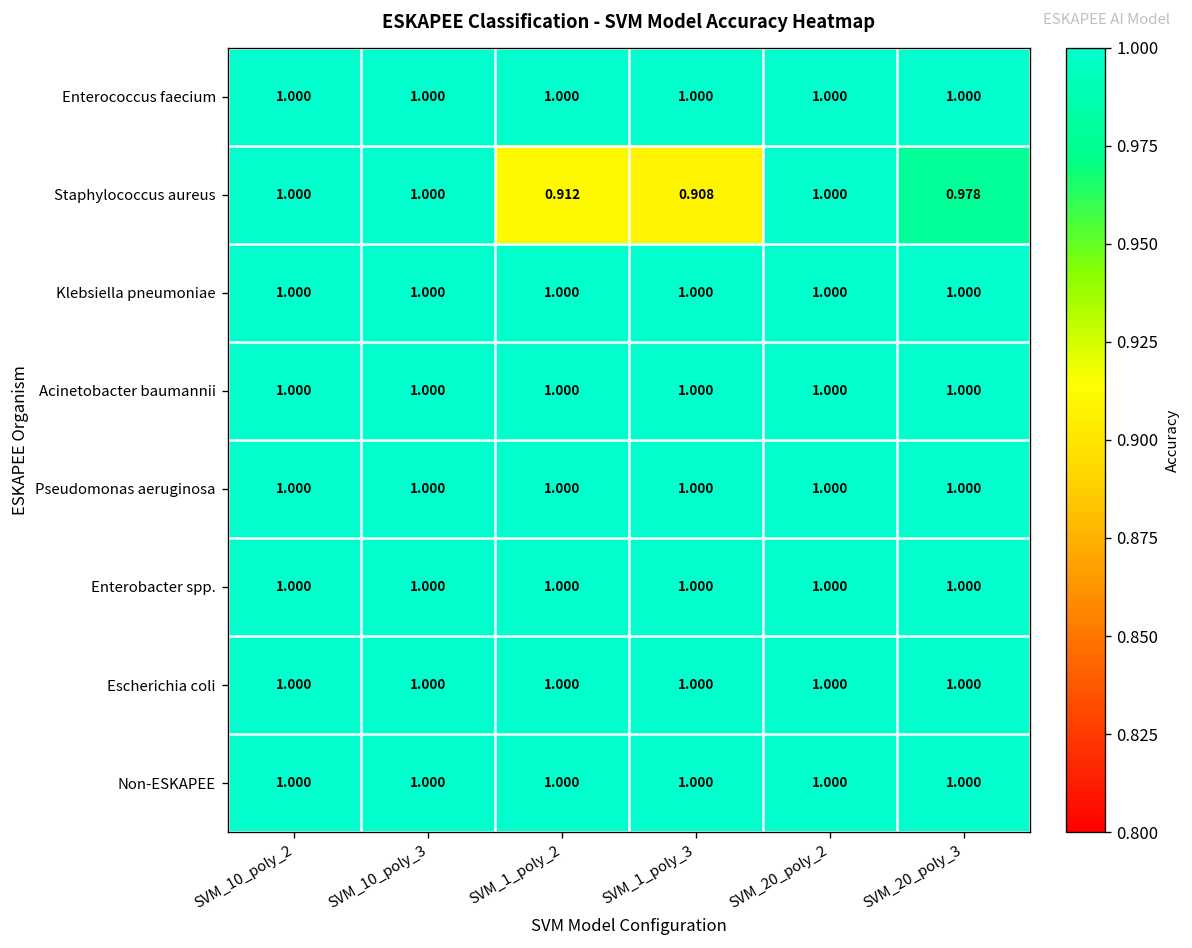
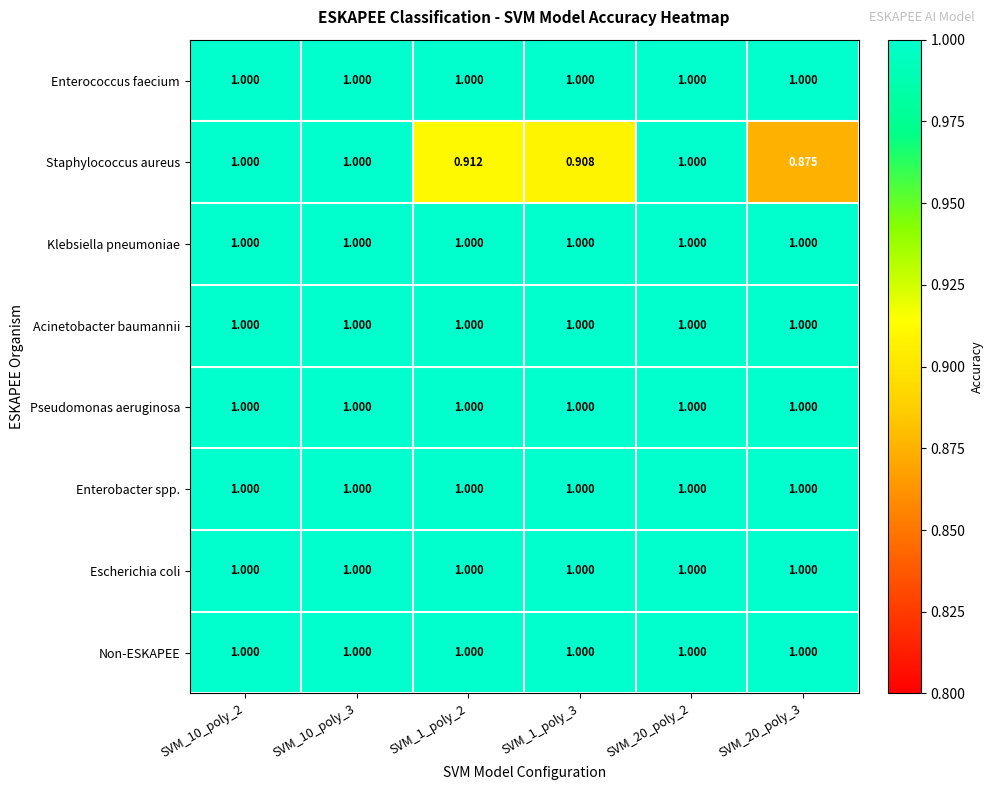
  {
    "Enterococcus faecium": {
      "SVM_10_poly_2": 1.000,
      "SVM_10_poly_3": 1.000,
      "SVM_1_poly_2": 1.000,
      "SVM_1_poly_3": 1.000,
      "SVM_20_poly_2": 1.000,
      "SVM_20_poly_3": 1.000
    },
    "Staphylococcus aureus": {
      "SVM_10_poly_2": 1.000,
      "SVM_10_poly_3": 1.000,
      "SVM_1_poly_2": 0.912,
      "SVM_1_poly_3": 0.908,
      "SVM_20_poly_2": 1.000,
-     "SVM_20_poly_3": 0.978
+     "SVM_20_poly_3": 0.875
    },
    "Klebsiella pneumoniae": {
      "SVM_10_poly_2": 1.000,
      "SVM_10_poly_3": 1.000,
      "SVM_1_poly_2": 1.000,
      "SVM_1_poly_3": 1.000,
      "SVM_20_poly_2": 1.000,
      "SVM_20_poly_3": 1.000
    },
    "Acinetobacter baumannii": {
      "SVM_10_poly_2": 1.000,
      "SVM_10_poly_3": 1.000,
      "SVM_1_poly_2": 1.000,
      "SVM_1_poly_3": 1.000,
      "SVM_20_poly_2": 1.000,
      "SVM_20_poly_3": 1.000
    },
    "Pseudomonas aeruginosa": {
      "SVM_10_poly_2": 1.000,
      "SVM_10_poly_3": 1.000,
      "SVM_1_poly_2": 1.000,
      "SVM_1_poly_3": 1.000,
      "SVM_20_poly_2": 1.000,
      "SVM_20_poly_3": 1.000
    },
    "Enterobacter spp.": {
      "SVM_10_poly_2": 1.000,
      "SVM_10_poly_3": 1.000,
      "SVM_1_poly_2": 1.000,
      "SVM_1_poly_3": 1.000,
      "SVM_20_poly_2": 1.000,
      "SVM_20_poly_3": 1.000
    },
    "Escherichia coli": {
      "SVM_10_poly_2": 1.000,
      "SVM_10_poly_3": 1.000,
      "SVM_1_poly_2": 1.000,
      "SVM_1_poly_3": 1.000,
      "SVM_20_poly_2": 1.000,
      "SVM_20_poly_3": 1.000
    },
    "Non-ESKAPEE": {
      "SVM_10_poly_2": 1.000,
      "SVM_10_poly_3": 1.000,
      "SVM_1_poly_2": 1.000,
      "SVM_1_poly_3": 1.000,
      "SVM_20_poly_2": 1.000,
      "SVM_20_poly_3": 1.000
    }
  }
